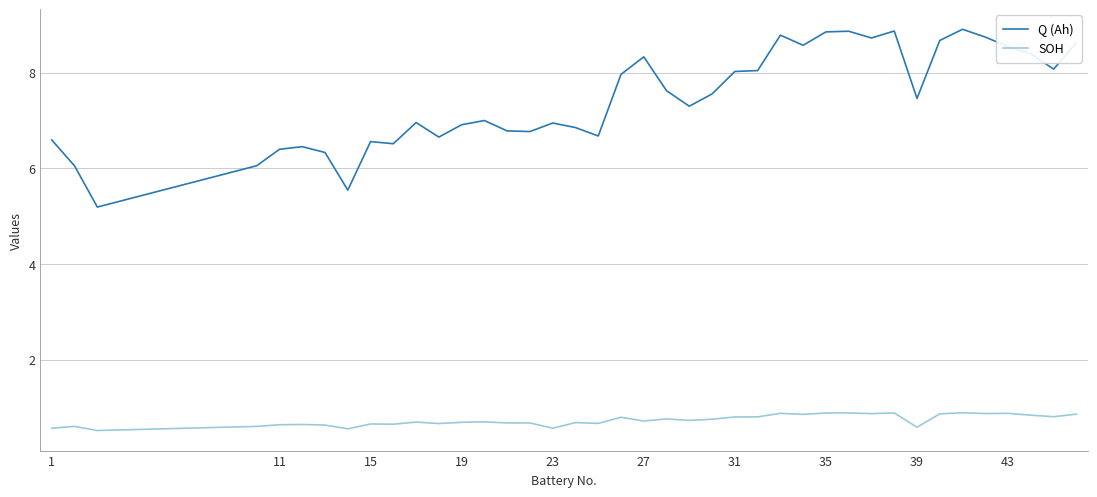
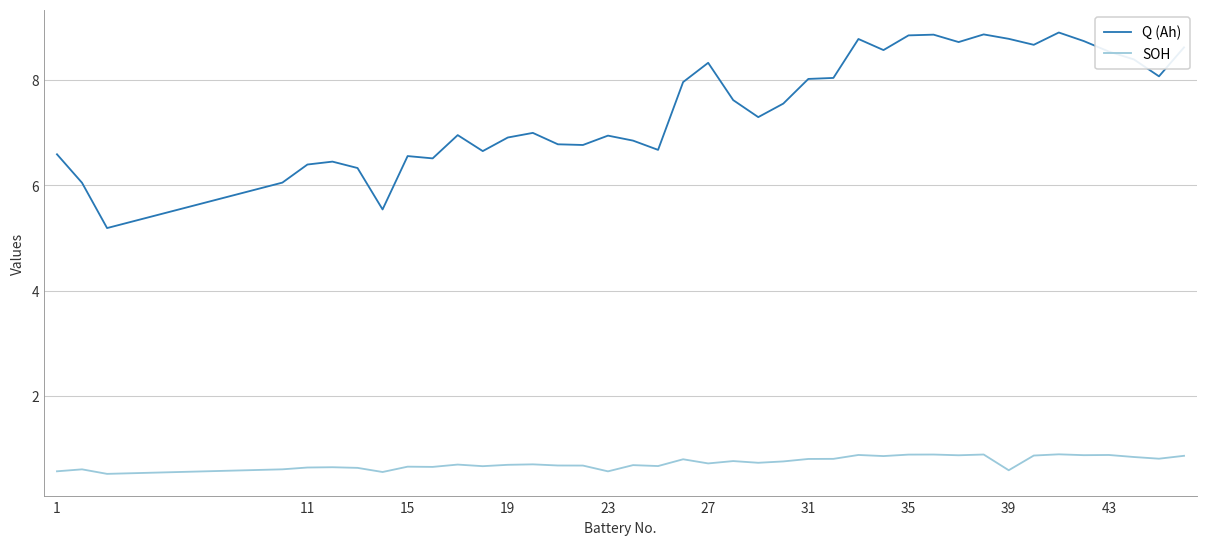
  {
    "Q (Ah)": {
      "1": 6.6,
      "11": 6.4,
      "15": 6.6,
      "19": 6.9,
      "23": 6.9,
      "27": 8.3,
      "31": 8.0,
      "35": 8.9,
-     "39": 7.5
+     "39": 8.8
    },
    "SOH": {
      "1": 0.6,
      "11": 0.6,
      "15": 0.7,
      "19": 0.7,
      "23": 0.6,
      "27": 0.7,
      "31": 0.8,
      "35": 0.9,
      "39": 0.6,
      "43": 0.9
    }
  }
